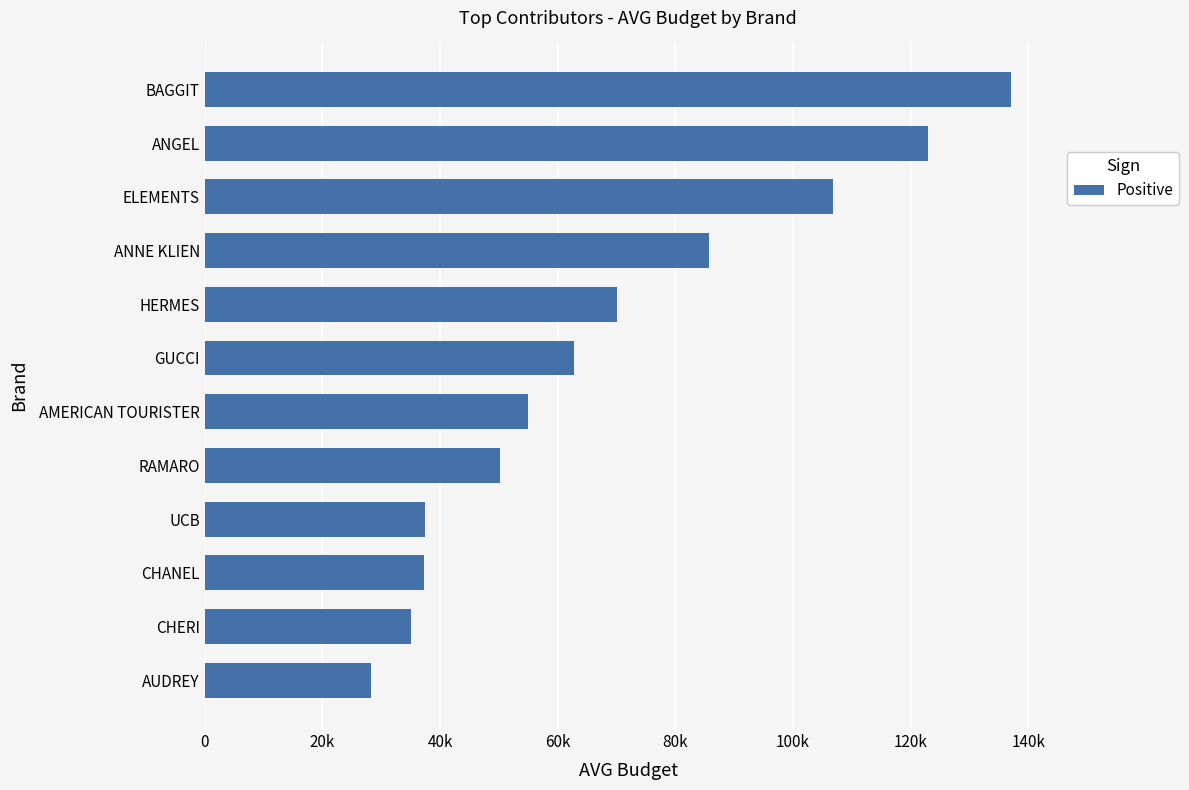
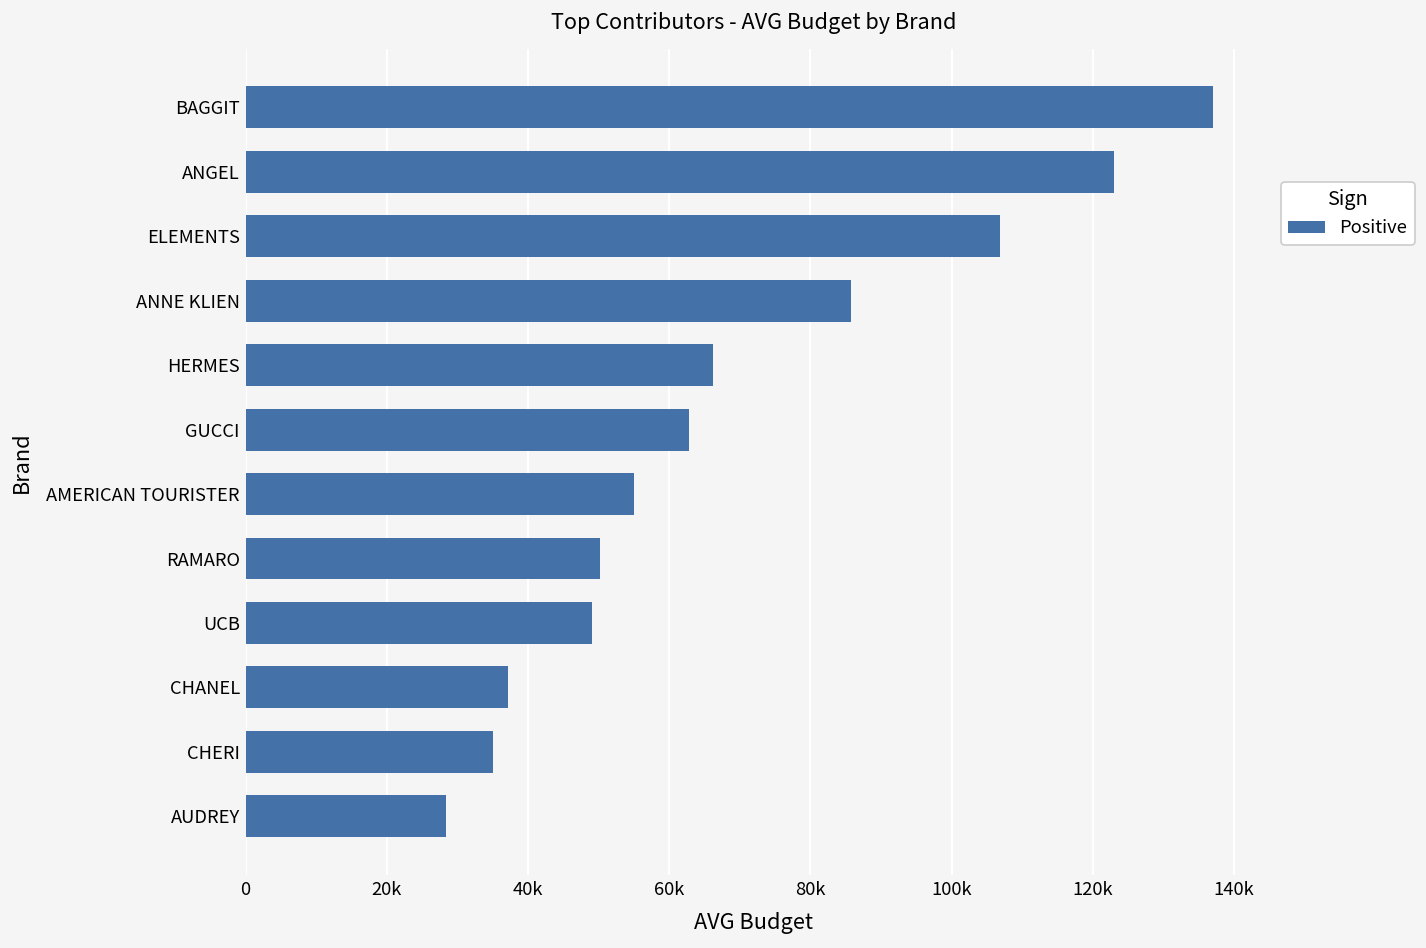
  {
    "BAGGIT": 137000,
    "ANGEL": 123000,
    "ELEMENTS": 107000,
    "ANNE KLIEN": 86000,
-   "HERMES": 70000,
+   "HERMES": 66000,
    "GUCCI": 63000,
    "AMERICAN TOURISTER": 55000,
    "RAMARO": 50000,
-   "UCB": 38000,
+   "UCB": 49000,
    "CHANEL": 37000,
    "CHERI": 35000,
    "AUDREY": 28000
  }
